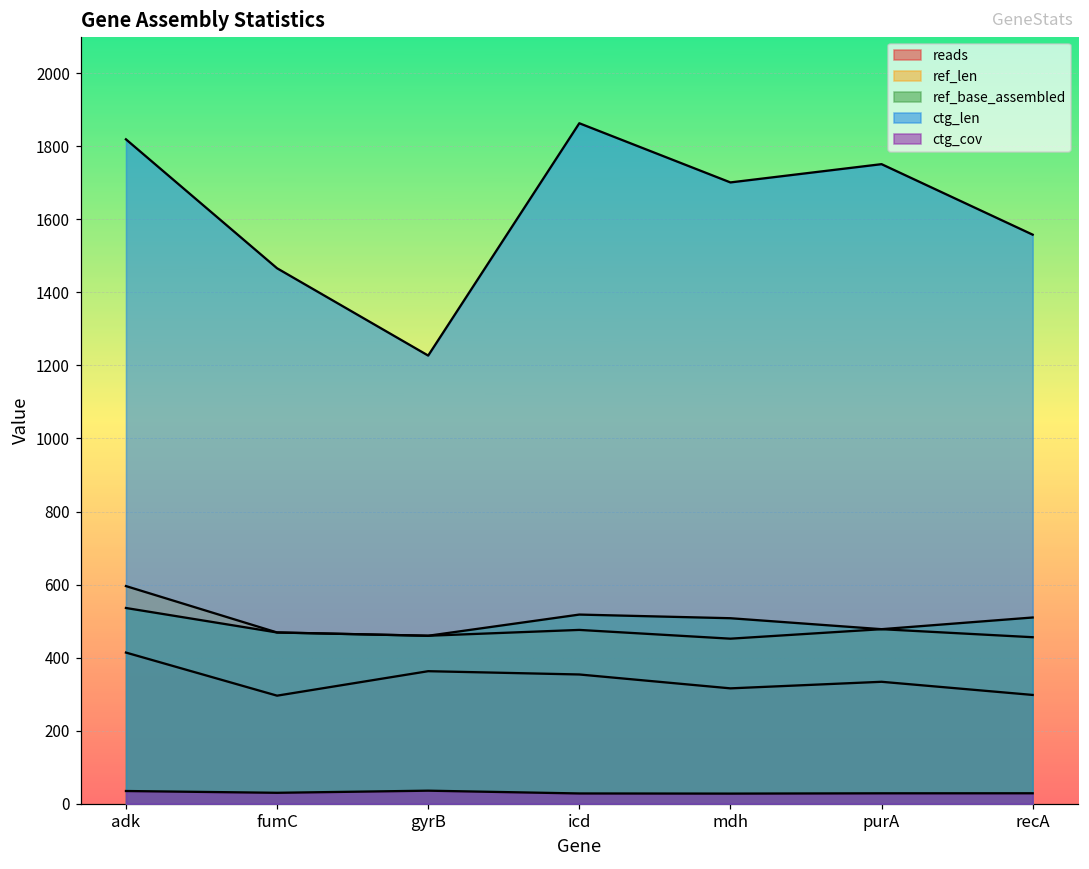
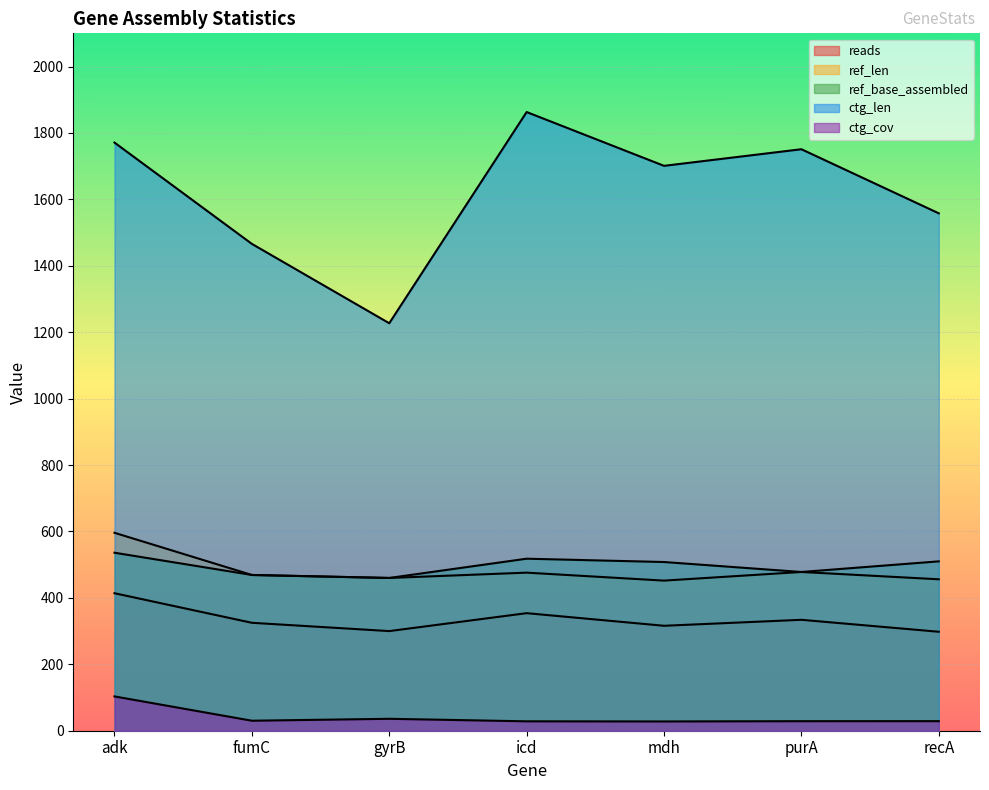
  {
    "reads": {
      "adk": 410,
-     "fumC": 300,
-     "gyrB": 360,
+     "fumC": 330,
+     "gyrB": 300,
      "icd": 350,
      "mdh": 320,
      "purA": 330,
      "recA": 300
    },
    "ref_len": {
      "adk": 600,
      "icd": 480,
      "mdh": 450,
      "recA": 460
    },
    "ref_base_assembled": {
      "adk": 540,
      "icd": 520,
      "mdh": 510,
      "recA": 510
    },
    "ctg_len": {
-     "adk": 1820,
+     "adk": 1770,
      "fumC": 1470,
      "gyrB": 1230,
      "icd": 1860,
      "mdh": 1700,
      "purA": 1750,
      "recA": 1560
    },
    "ctg_cov": {
-     "adk": 40,
+     "adk": 100,
      "fumC": 30,
      "gyrB": 40,
      "icd": 30,
      "mdh": 30,
      "purA": 30,
      "recA": 30
    }
  }
